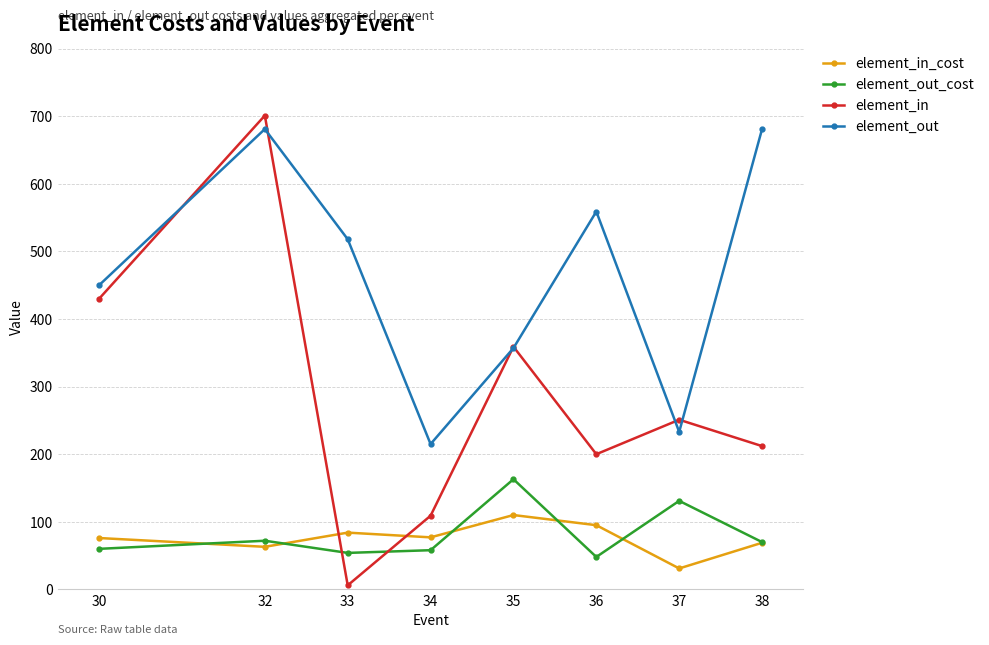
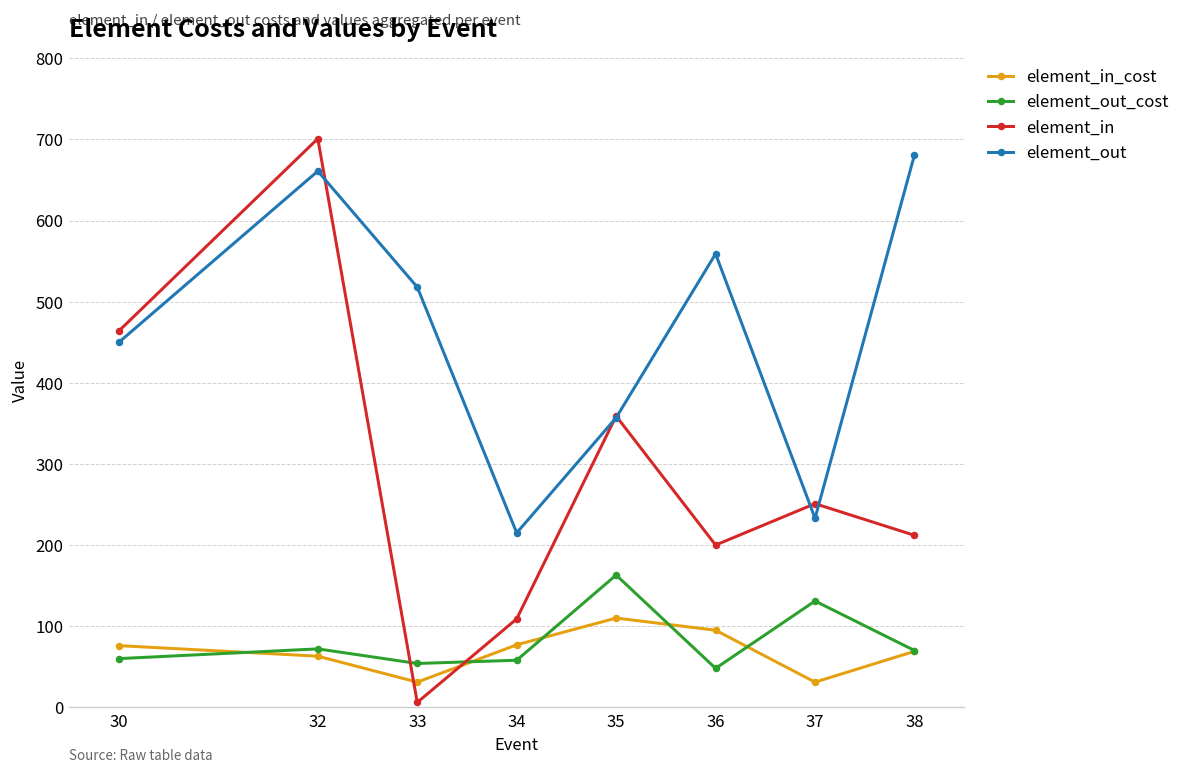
  {
    "element_in_cost": {
      "30": 80,
      "32": 60,
-     "33": 80,
+     "33": 30,
      "34": 80,
      "35": 110,
      "36": 100,
      "37": 30
    },
    "element_out_cost": {
      "30": 60,
      "32": 70,
      "33": 50,
      "34": 60,
      "35": 160,
      "36": 50,
      "37": 130
    },
    "element_in": {
-     "30": 430,
+     "30": 460,
      "32": 700,
      "33": 10,
      "34": 110,
      "36": 200,
      "37": 250,
      "38": 210
    },
    "element_out": {
      "30": 450,
-     "32": 680,
+     "32": 660,
      "33": 520,
      "34": 220,
      "36": 560,
      "37": 230,
      "38": 680
    }
  }
